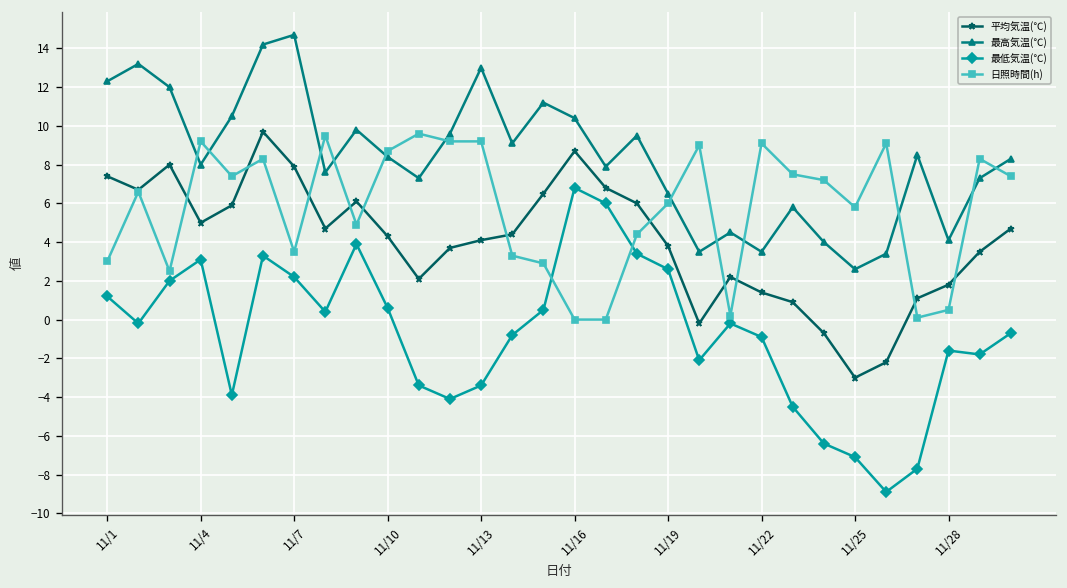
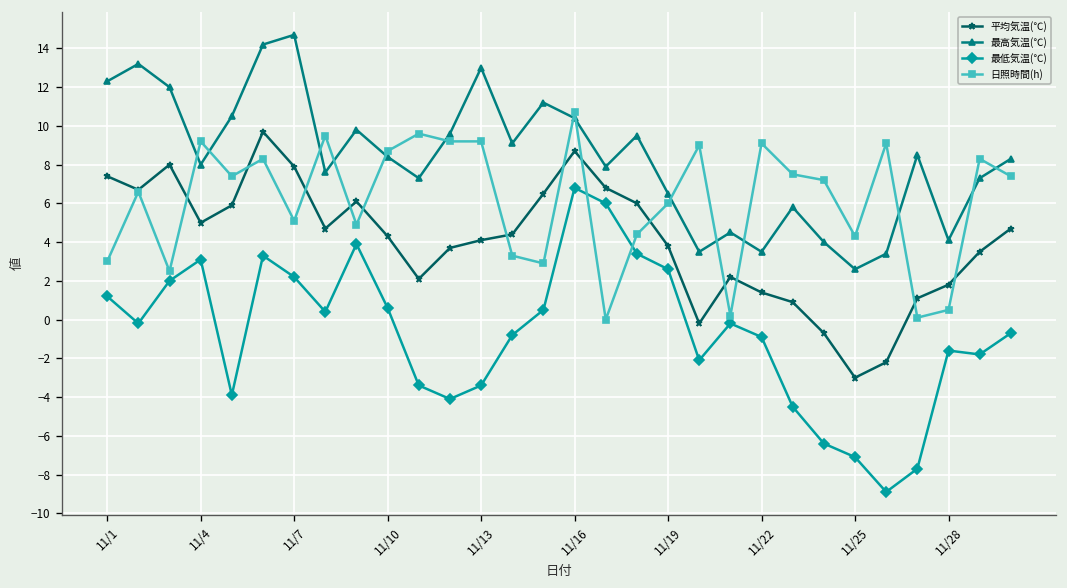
  {
    "日照時間(h)": {
      "11/1": 3.0,
      "11/4": 9.2,
-     "11/7": 3.5,
+     "11/7": 5.1,
      "11/10": 8.7,
      "11/13": 9.2,
-     "11/16": 0.0,
+     "11/16": 10.7,
      "11/19": 6.0,
      "11/22": 9.1,
-     "11/25": 5.8,
+     "11/25": 4.3,
      "11/28": 0.5
    }
  }
